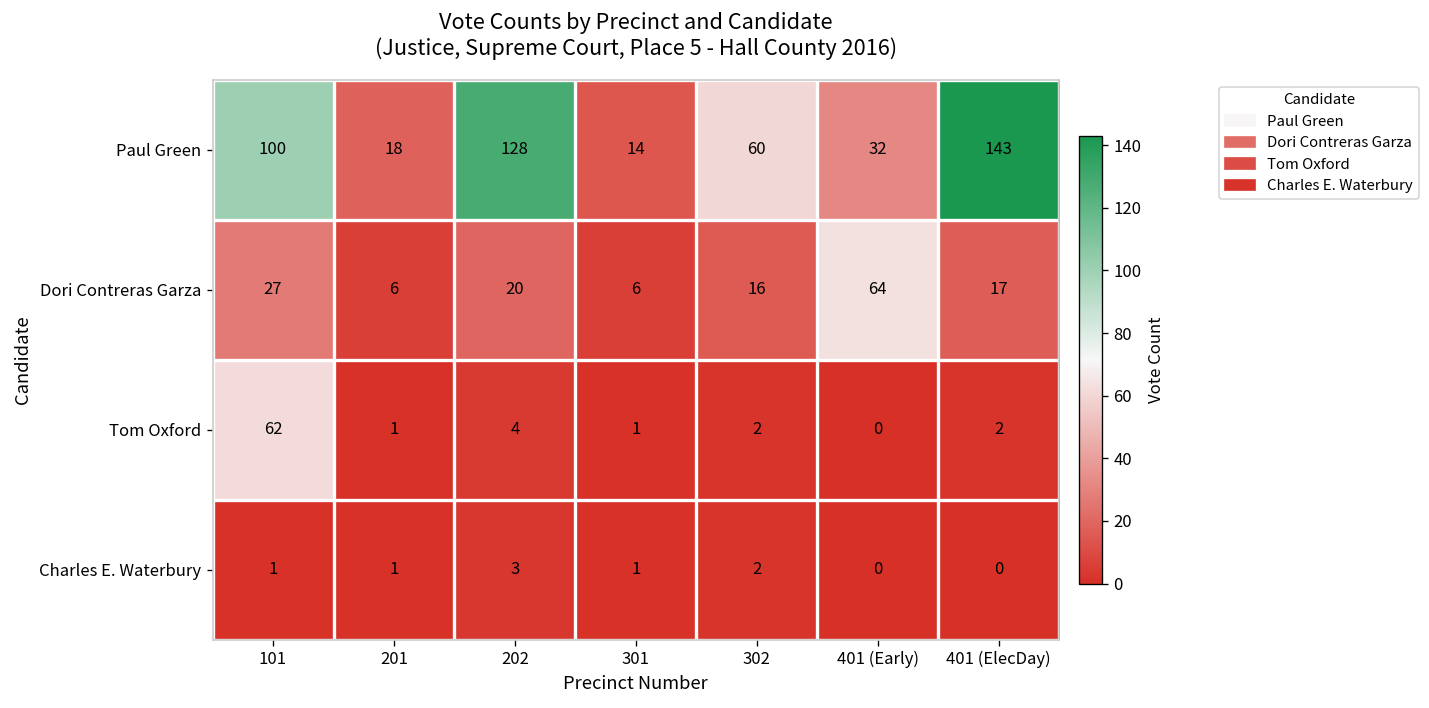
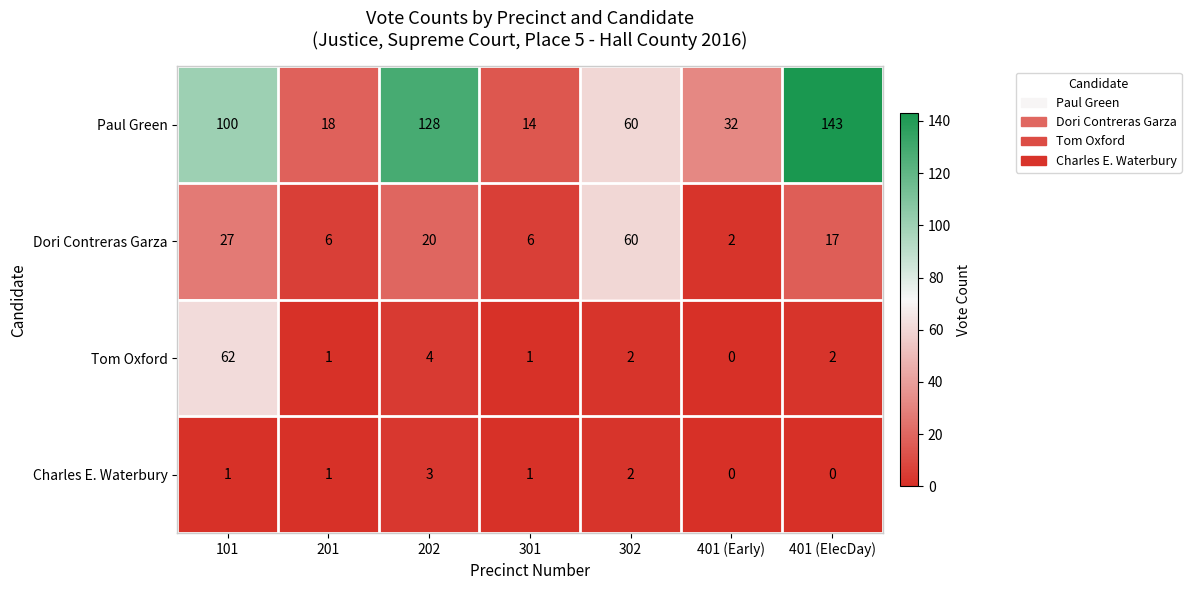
  {
    "Paul Green": {
      "101": 100,
      "201": 18,
      "202": 128,
      "301": 14,
      "302": 60,
      "401 (Early)": 32,
      "401 (ElecDay)": 143
    },
    "Dori Contreras Garza": {
      "101": 27,
      "201": 6,
      "202": 20,
      "301": 6,
-     "302": 16,
-     "401 (Early)": 64,
+     "302": 60,
+     "401 (Early)": 2,
      "401 (ElecDay)": 17
    },
    "Tom Oxford": {
      "101": 62,
      "201": 1,
      "202": 4,
      "301": 1,
      "302": 2,
      "401 (Early)": 0,
      "401 (ElecDay)": 2
    },
    "Charles E. Waterbury": {
      "101": 1,
      "201": 1,
      "202": 3,
      "301": 1,
      "302": 2,
      "401 (Early)": 0,
      "401 (ElecDay)": 0
    }
  }
